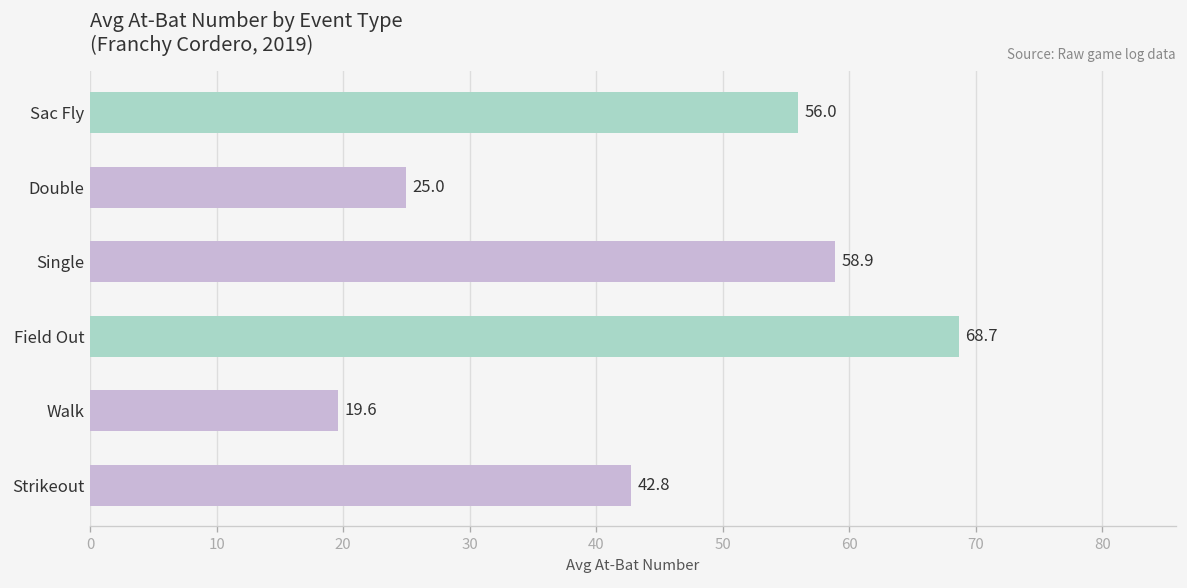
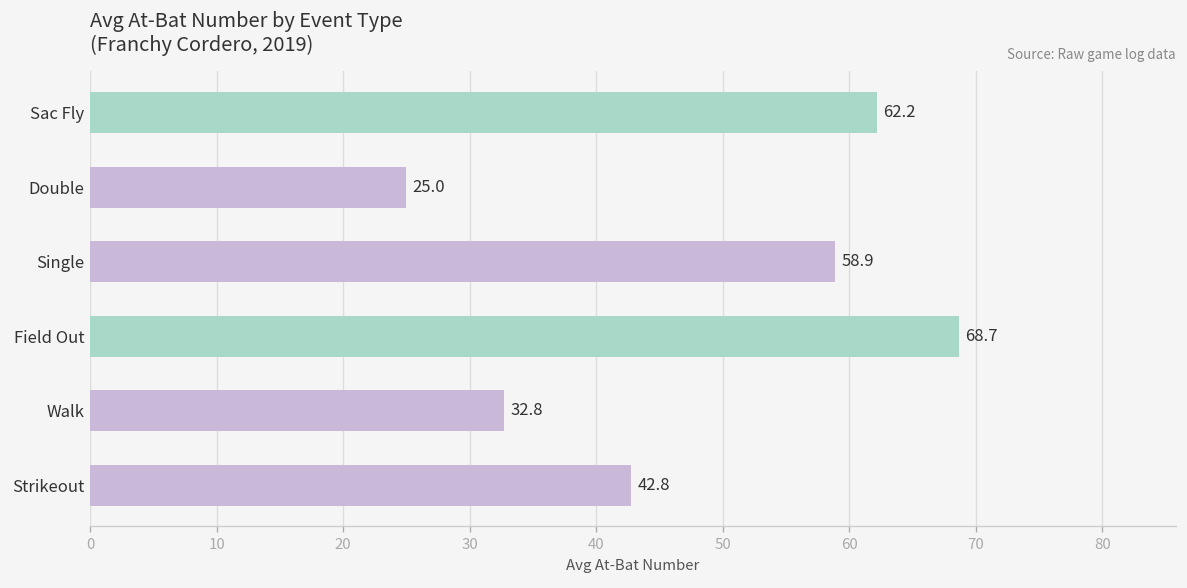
  {
-   "Sac Fly": 56.0,
+   "Sac Fly": 62.2,
    "Double": 25.0,
    "Single": 58.9,
    "Field Out": 68.7,
-   "Walk": 19.6,
+   "Walk": 32.8,
    "Strikeout": 42.8
  }
